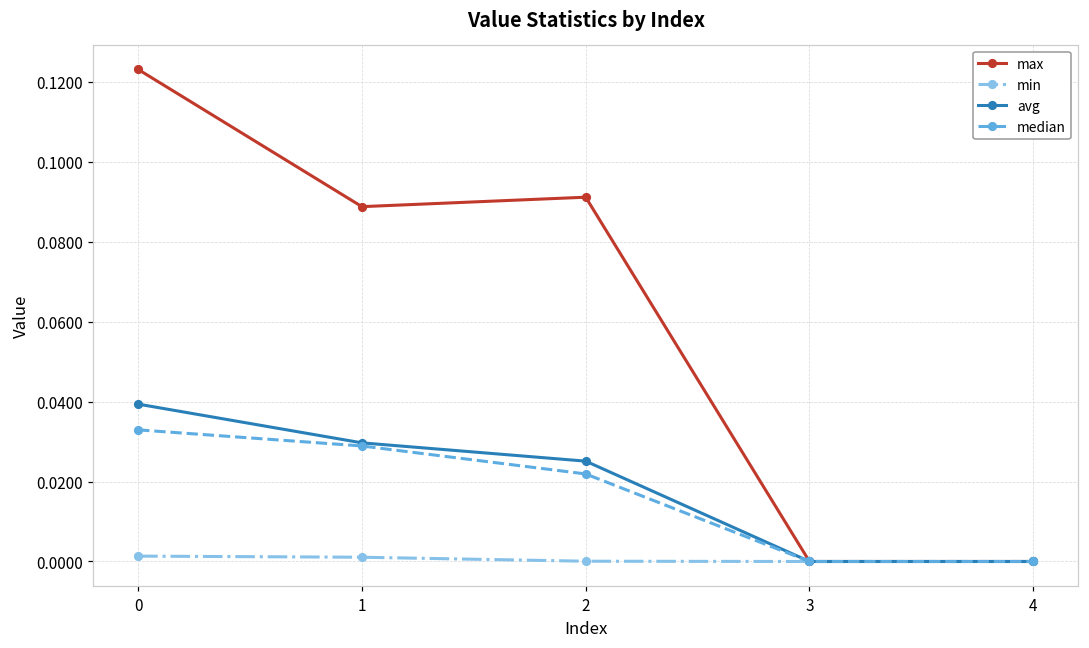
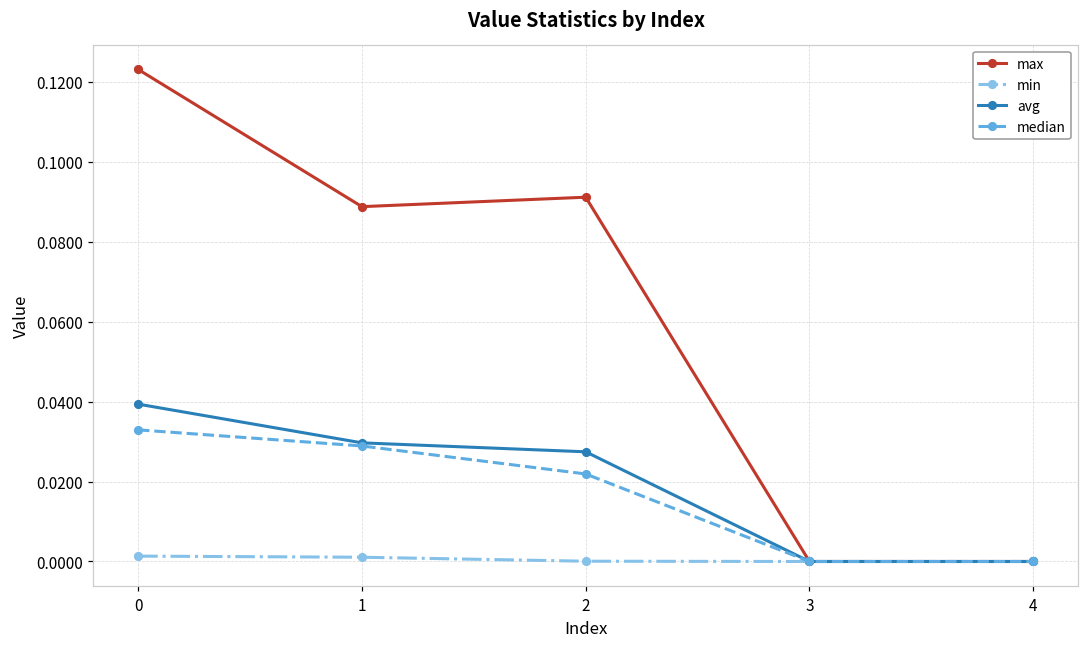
  {
    "max": {
      "0": 0.123,
      "1": 0.089,
      "2": 0.091
    },
    "avg": {
      "0": 0.039,
      "1": 0.030,
-     "2": 0.025
+     "2": 0.027
    }
  }
